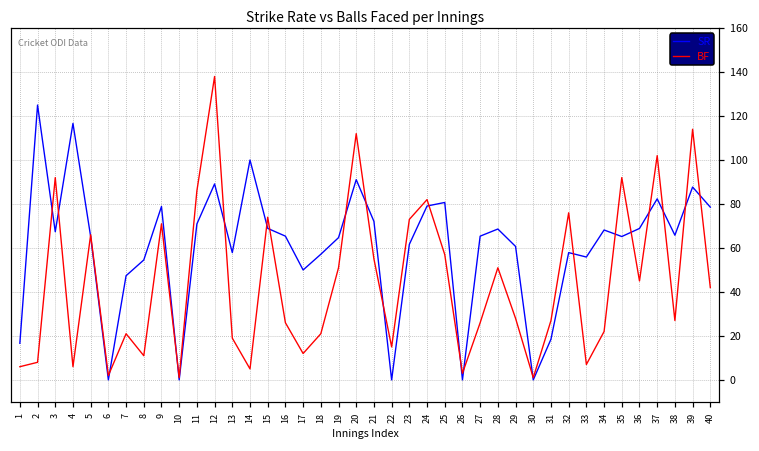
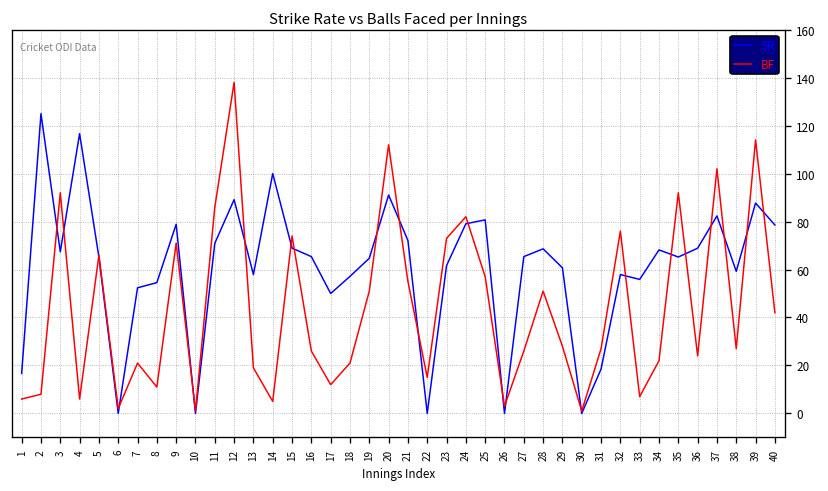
  {
    "SR": {
      "1": 17,
      "2": 125,
      "3": 67,
      "4": 117,
      "6": 0,
-     "7": 47,
+     "7": 52,
      "8": 55,
      "9": 79,
      "11": 71,
      "12": 89,
      "13": 58,
      "14": 100,
      "15": 69,
      "16": 65,
      "17": 50,
      "18": 57,
      "19": 65,
      "20": 91,
      "21": 72,
      "22": 0,
      "23": 62,
      "24": 79,
      "25": 81,
      "26": 0,
      "27": 65,
      "28": 69,
      "29": 61,
      "31": 19,
      "32": 58,
      "33": 56,
      "34": 68,
      "35": 65,
      "36": 69,
      "37": 82,
-     "38": 66,
+     "38": 59,
      "39": 88,
      "40": 79
    },
    "BF": {
      "1": 6,
      "2": 8,
      "3": 92,
      "4": 6,
      "6": 2,
      "7": 21,
      "8": 11,
      "9": 71,
      "11": 86,
      "12": 138,
      "13": 19,
      "14": 5,
      "15": 74,
      "16": 26,
      "17": 12,
      "18": 21,
      "19": 51,
      "20": 112,
      "21": 55,
      "22": 15,
      "23": 73,
      "24": 82,
      "25": 57,
      "26": 3,
      "27": 26,
      "28": 51,
      "29": 28,
      "31": 27,
      "32": 76,
      "33": 7,
      "34": 22,
      "35": 92,
-     "36": 45,
+     "36": 24,
      "37": 102,
      "38": 27,
      "39": 114,
      "40": 42
    }
  }
